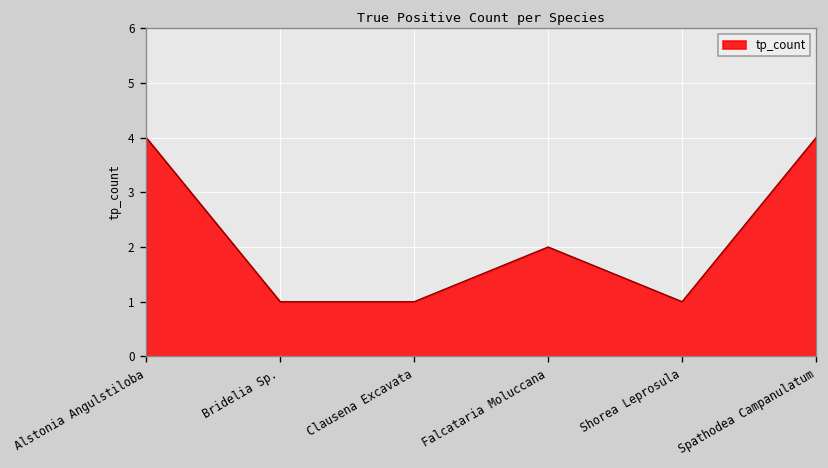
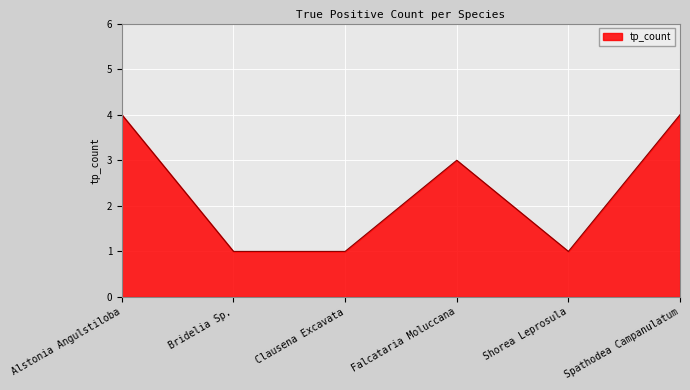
  {
    "Alstonia Angulstiloba": 4,
    "Bridelia Sp.": 1,
    "Clausena Excavata": 1,
-   "Falcataria Moluccana": 2,
+   "Falcataria Moluccana": 3,
    "Shorea Leprosula": 1,
    "Spathodea Campanulatum": 4
  }
